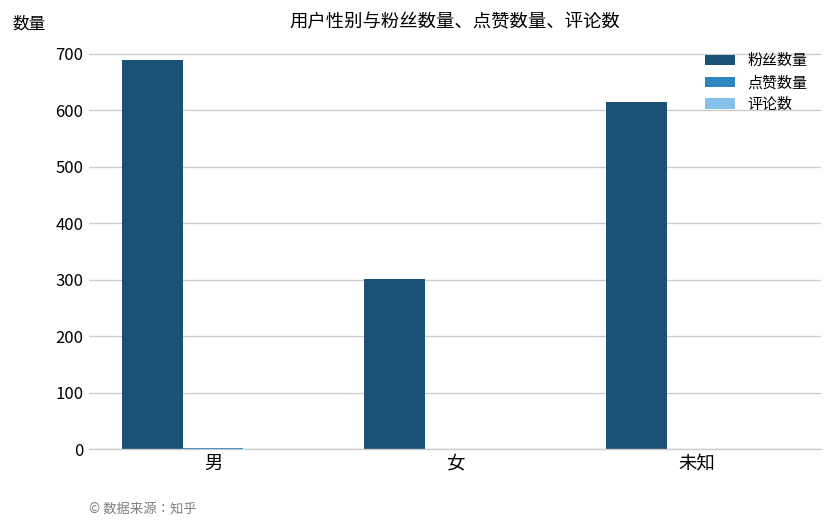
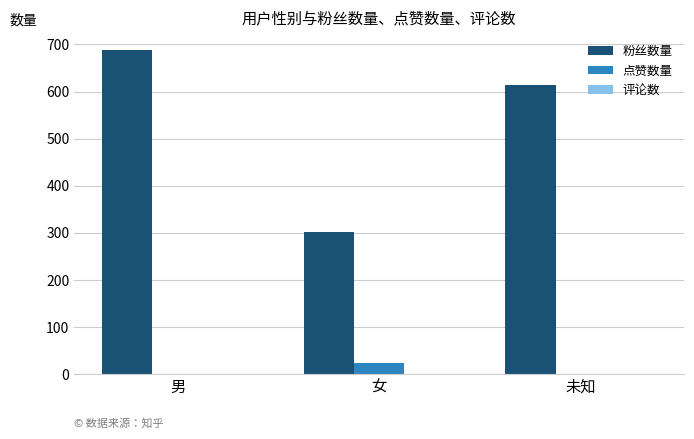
  {
    "粉丝数量": {
      "男": 690,
      "女": 300,
      "未知": 610
    },
    "点赞数量": {
-     "女": 0,
+     "女": 20,
      "未知": 0
    },
    "评论数": {
      "男": 0,
      "女": 0,
      "未知": 0
    }
  }
